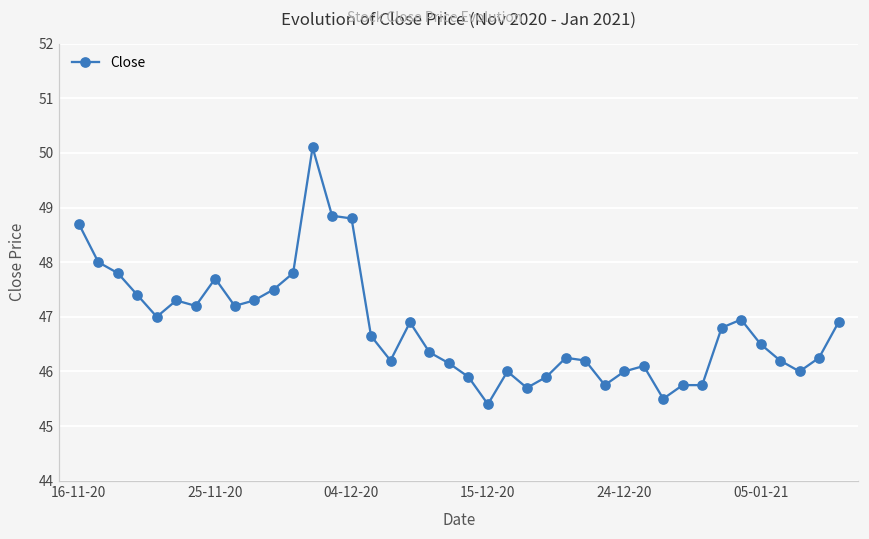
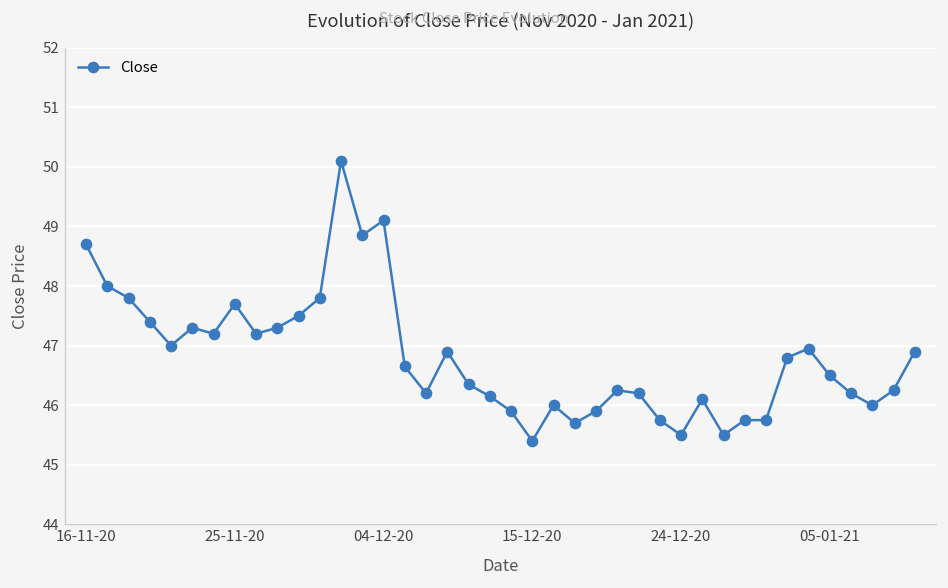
  {
    "16-11-20": 48.7,
    "25-11-20": 47.7,
-   "04-12-20": 48.8,
+   "04-12-20": 49.1,
    "15-12-20": 45.4,
-   "24-12-20": 46.0,
+   "24-12-20": 45.5,
    "05-01-21": 46.5
  }
